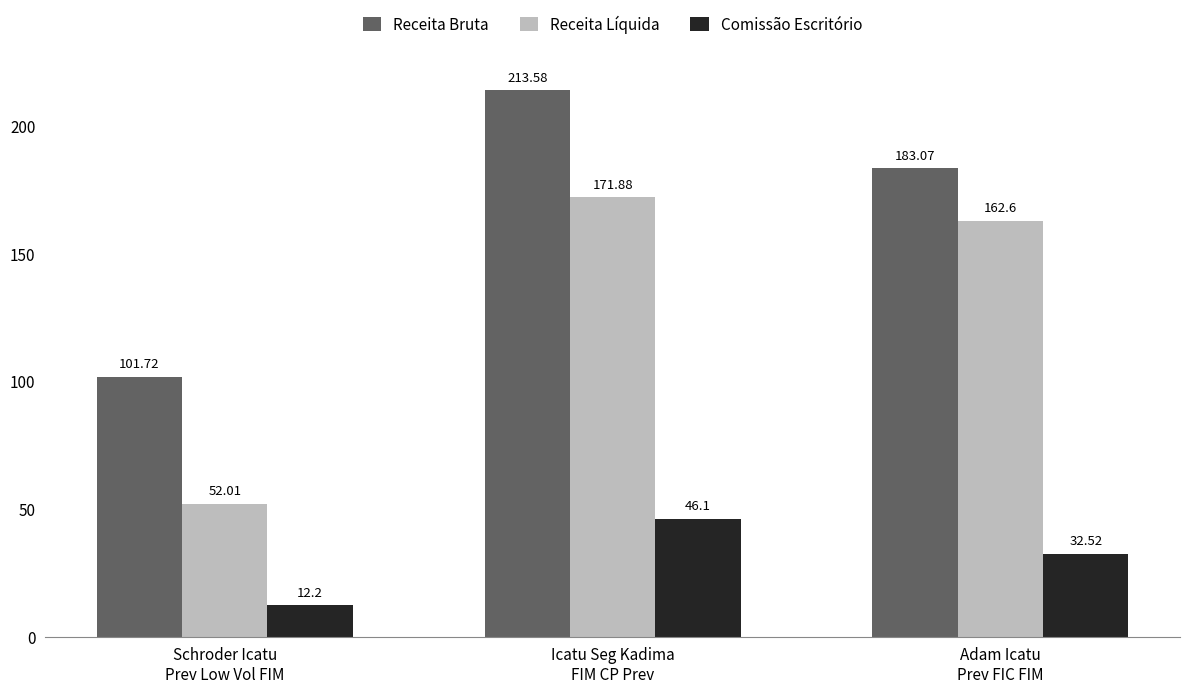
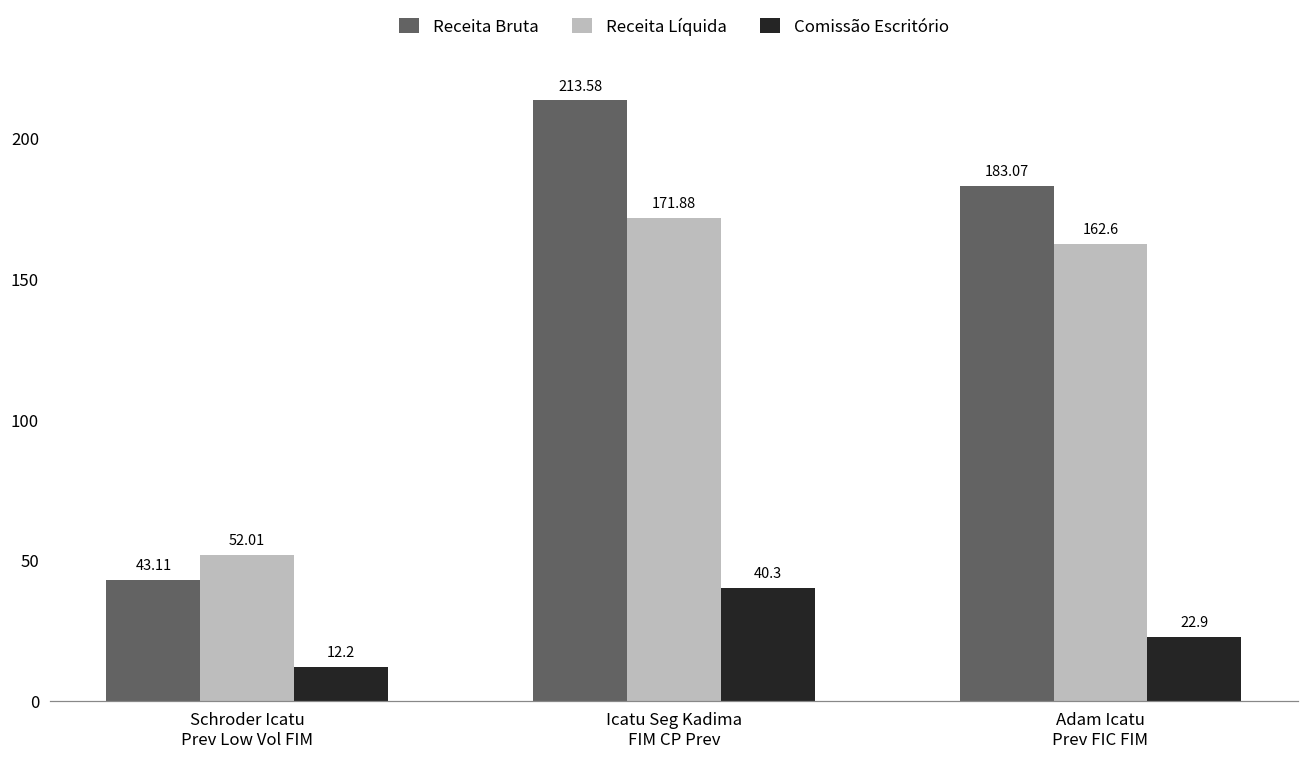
  {
    "Receita Bruta": {
-     "Schroder Icatu Prev Low Vol FIM": 101.72,
+     "Schroder Icatu Prev Low Vol FIM": 43.11,
      "Icatu Seg Kadima FIM CP Prev": 213.58,
      "Adam Icatu Prev FIC FIM": 183.07
    },
    "Receita Líquida": {
      "Schroder Icatu Prev Low Vol FIM": 52.01,
      "Icatu Seg Kadima FIM CP Prev": 171.88,
      "Adam Icatu Prev FIC FIM": 162.6
    },
    "Comissão Escritório": {
      "Schroder Icatu Prev Low Vol FIM": 12.2,
-     "Icatu Seg Kadima FIM CP Prev": 46.1,
-     "Adam Icatu Prev FIC FIM": 32.52
+     "Icatu Seg Kadima FIM CP Prev": 40.3,
+     "Adam Icatu Prev FIC FIM": 22.9
    }
  }
